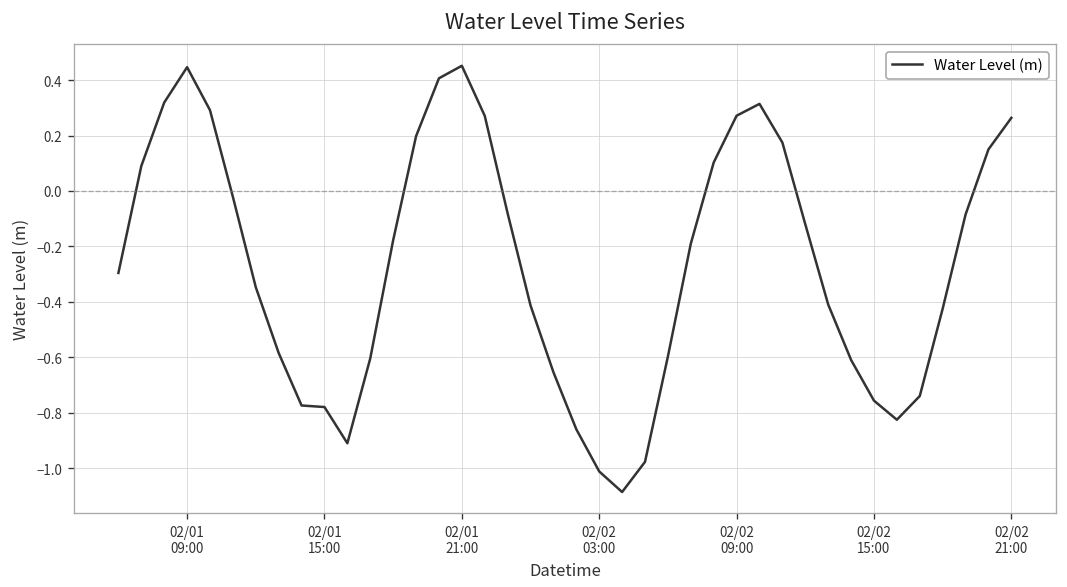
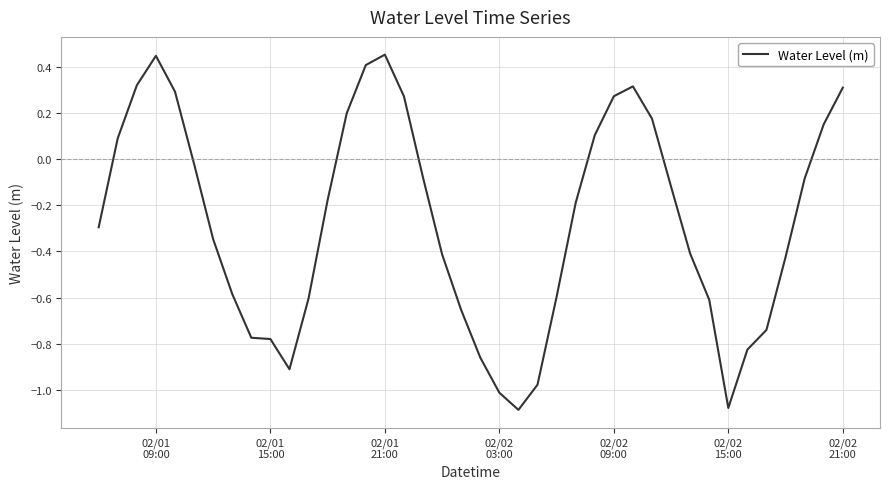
  {
    "02/01 09:00": 0.45,
    "02/01 15:00": -0.78,
    "02/01 21:00": 0.45,
    "02/02 03:00": -1.01,
    "02/02 09:00": 0.27,
-   "02/02 15:00": -0.76,
-   "02/02 21:00": 0.26
+   "02/02 15:00": -1.08,
+   "02/02 21:00": 0.31
  }
